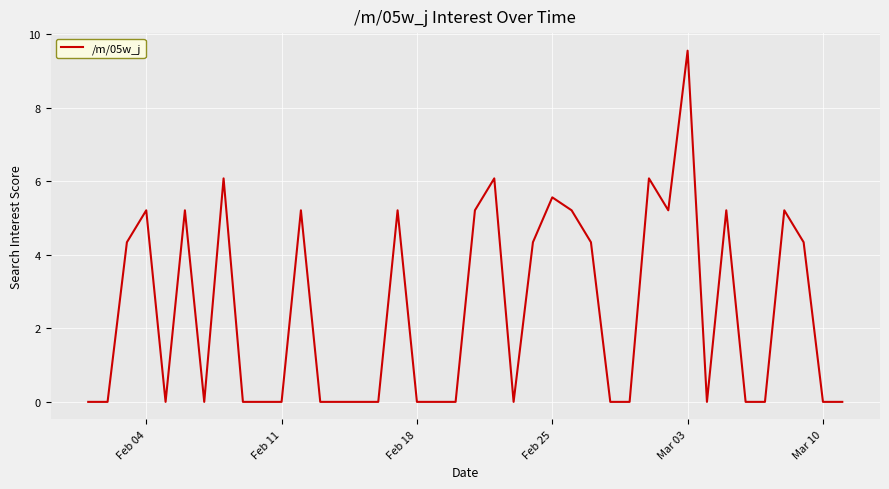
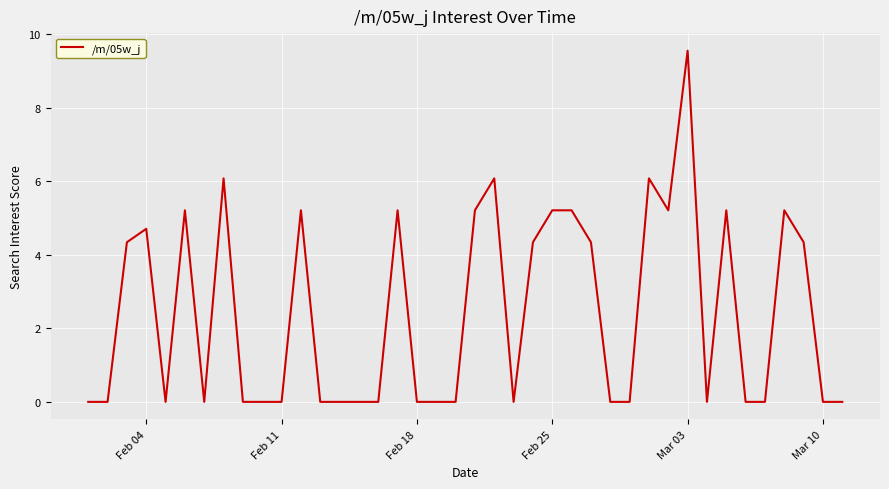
  {
-   "Feb 04": 5.2,
+   "Feb 04": 4.7,
    "Feb 11": 0.0,
    "Feb 18": 0.0,
-   "Feb 25": 5.6,
+   "Feb 25": 5.2,
    "Mar 03": 9.5,
    "Mar 10": 0.0
  }
